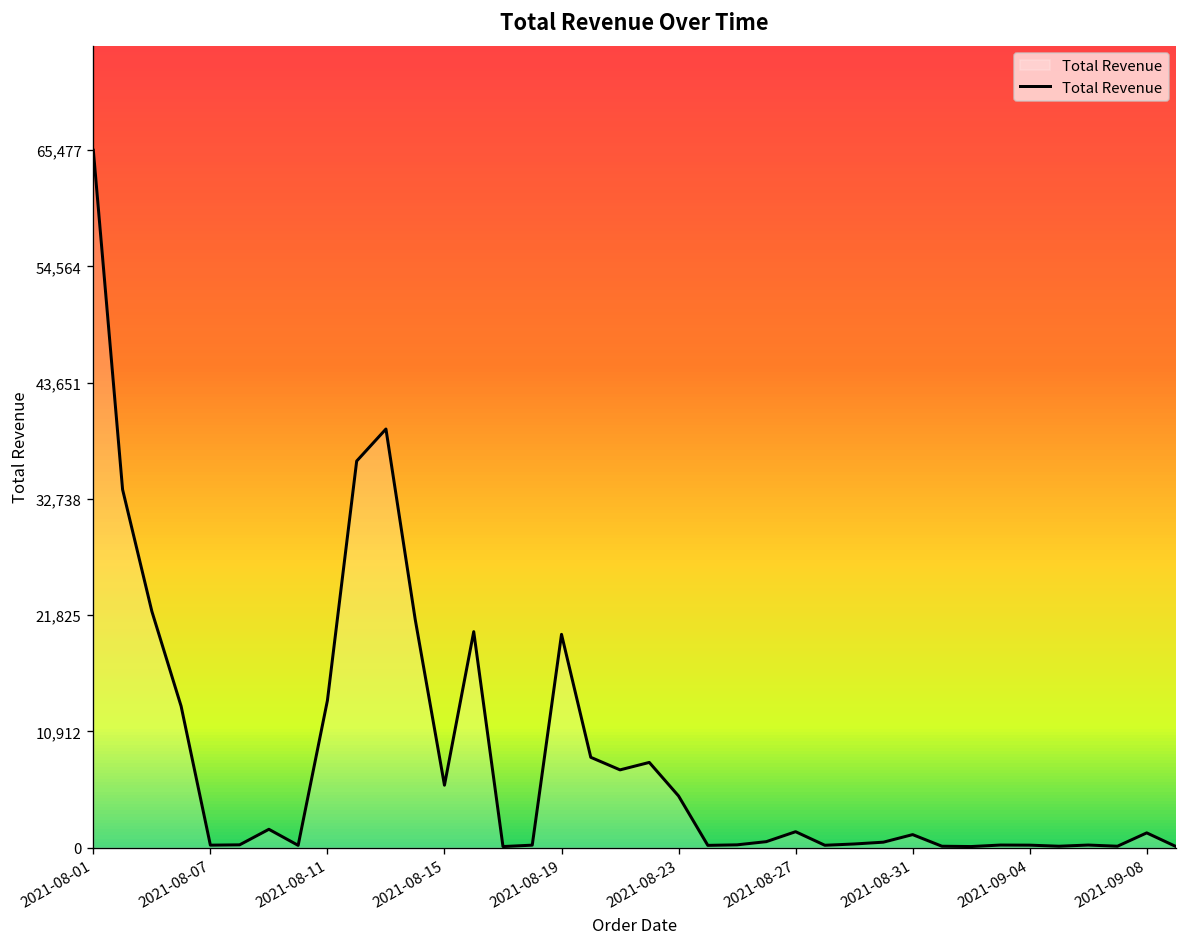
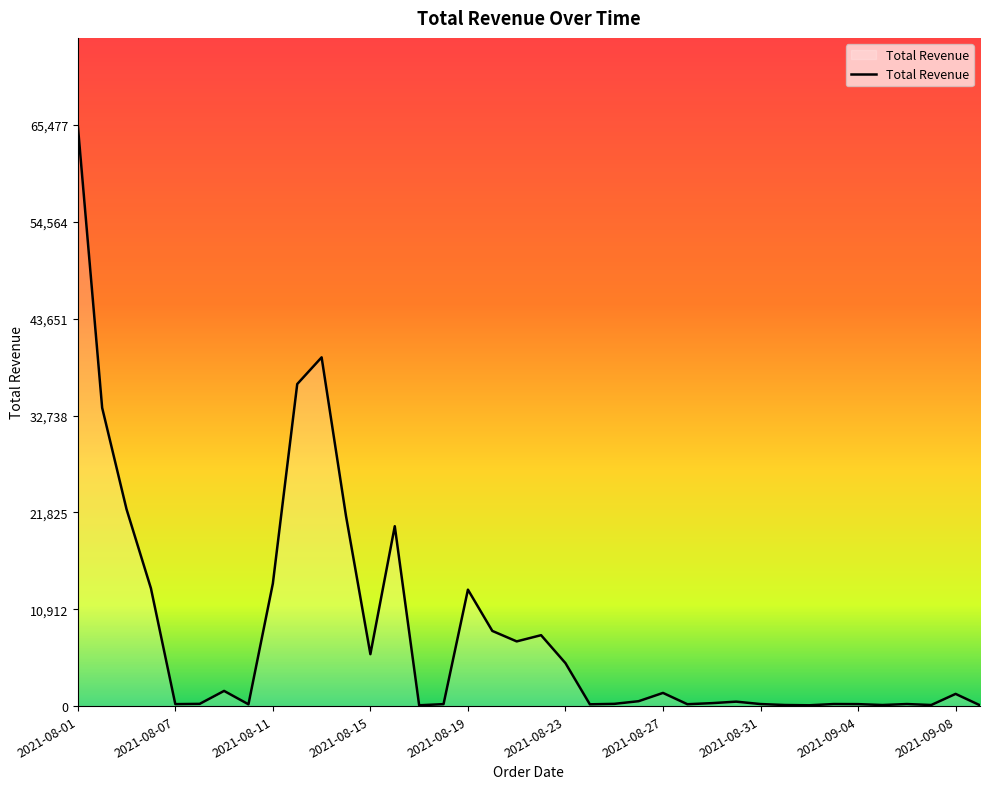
  {
    "2021-08-01": "65,000",
    "2021-08-07": "0",
    "2021-08-11": "14,000",
    "2021-08-15": "6,000",
-   "2021-08-19": "20,000",
+   "2021-08-19": "13,000",
    "2021-08-23": "5,000",
    "2021-08-27": "1,000",
-   "2021-08-31": "1,000",
+   "2021-08-31": "0",
    "2021-09-04": "0",
    "2021-09-08": "1,000"
  }
